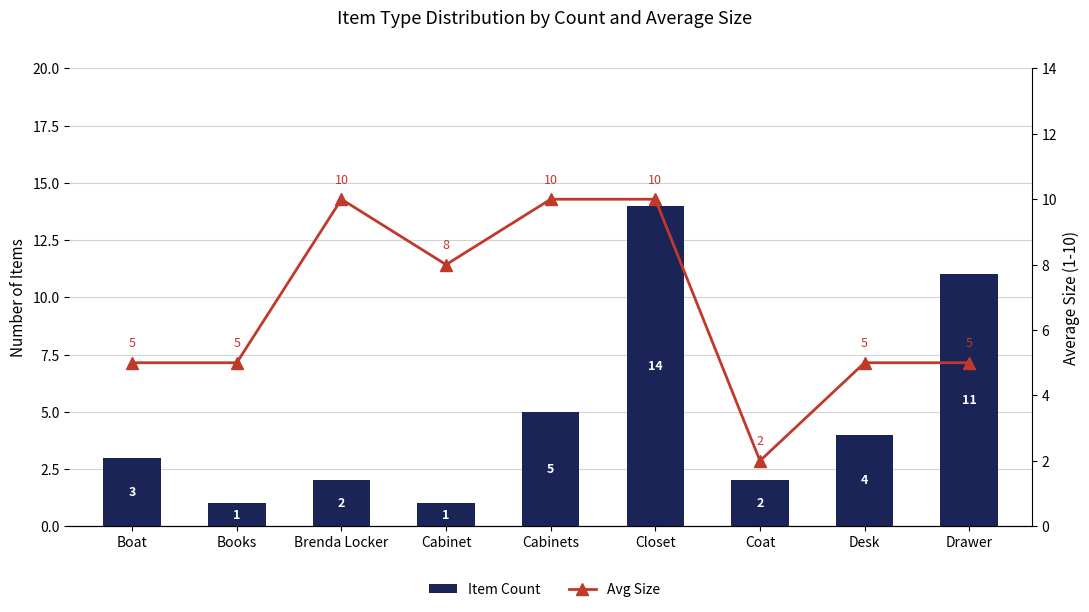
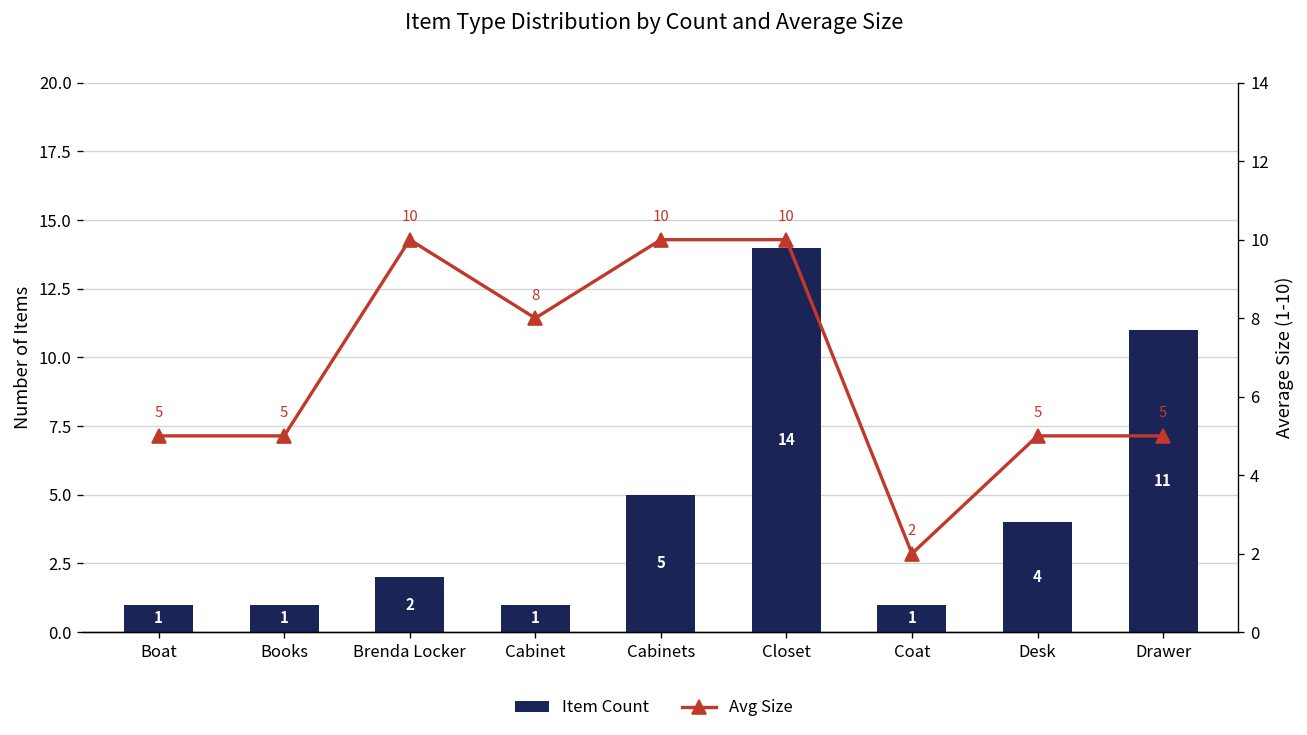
  {
    "Item Count": {
-     "Boat": 3,
+     "Boat": 1,
      "Books": 1,
      "Brenda Locker": 2,
      "Cabinet": 1,
      "Cabinets": 5,
      "Closet": 14,
-     "Coat": 2,
+     "Coat": 1,
      "Desk": 4,
      "Drawer": 11
    },
    "Avg Size": {
      "Boat": 5,
      "Books": 5,
      "Brenda Locker": 10,
      "Cabinet": 8,
      "Cabinets": 10,
      "Closet": 10,
      "Coat": 2,
      "Desk": 5,
      "Drawer": 5
    }
  }
